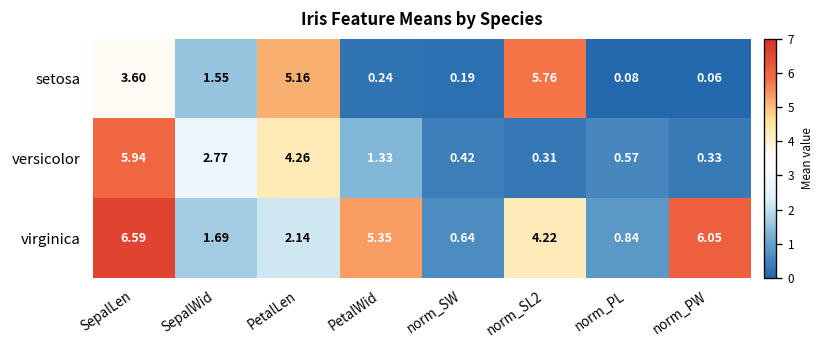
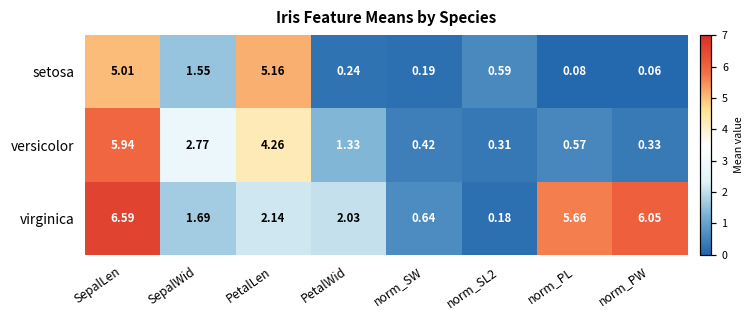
  {
    "setosa": {
-     "SepalLen": 3.60,
+     "SepalLen": 5.01,
      "SepalWid": 1.55,
      "PetalLen": 5.16,
      "PetalWid": 0.24,
      "norm_SW": 0.19,
-     "norm_SL2": 5.76,
+     "norm_SL2": 0.59,
      "norm_PL": 0.08,
      "norm_PW": 0.06
    },
    "versicolor": {
      "SepalLen": 5.94,
      "SepalWid": 2.77,
      "PetalLen": 4.26,
      "PetalWid": 1.33,
      "norm_SW": 0.42,
      "norm_SL2": 0.31,
      "norm_PL": 0.57,
      "norm_PW": 0.33
    },
    "virginica": {
      "SepalLen": 6.59,
      "SepalWid": 1.69,
      "PetalLen": 2.14,
-     "PetalWid": 5.35,
+     "PetalWid": 2.03,
      "norm_SW": 0.64,
-     "norm_SL2": 4.22,
-     "norm_PL": 0.84,
+     "norm_SL2": 0.18,
+     "norm_PL": 5.66,
      "norm_PW": 6.05
    }
  }
